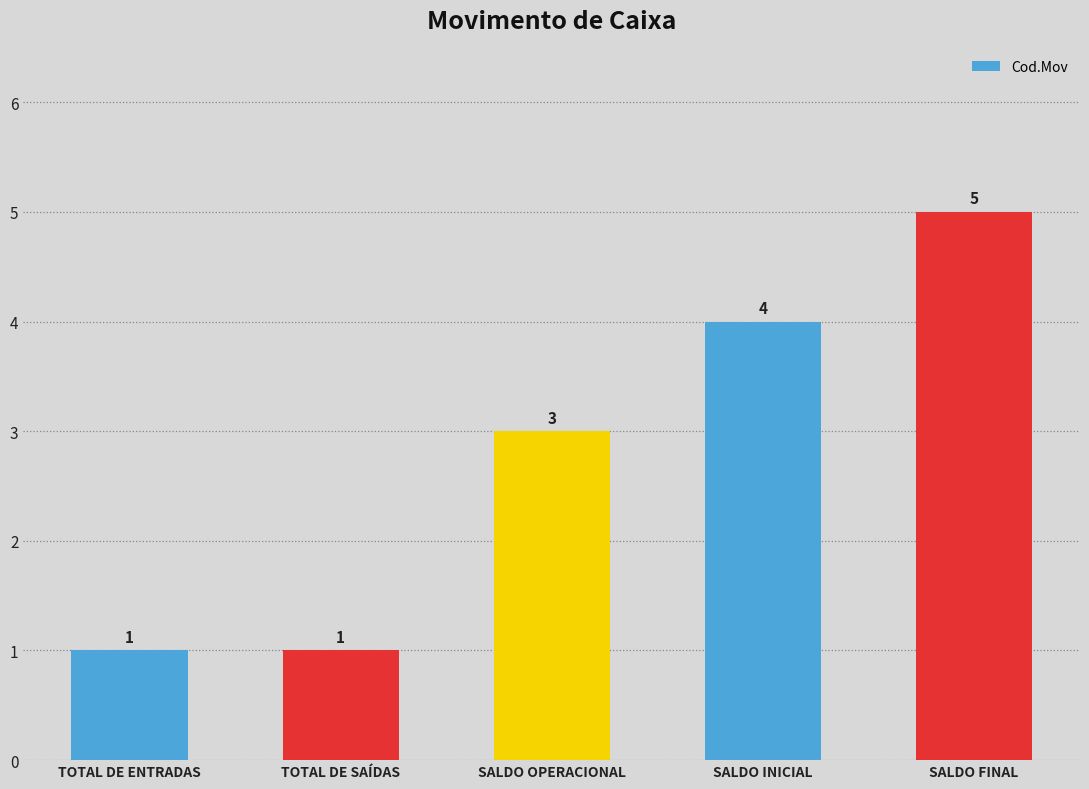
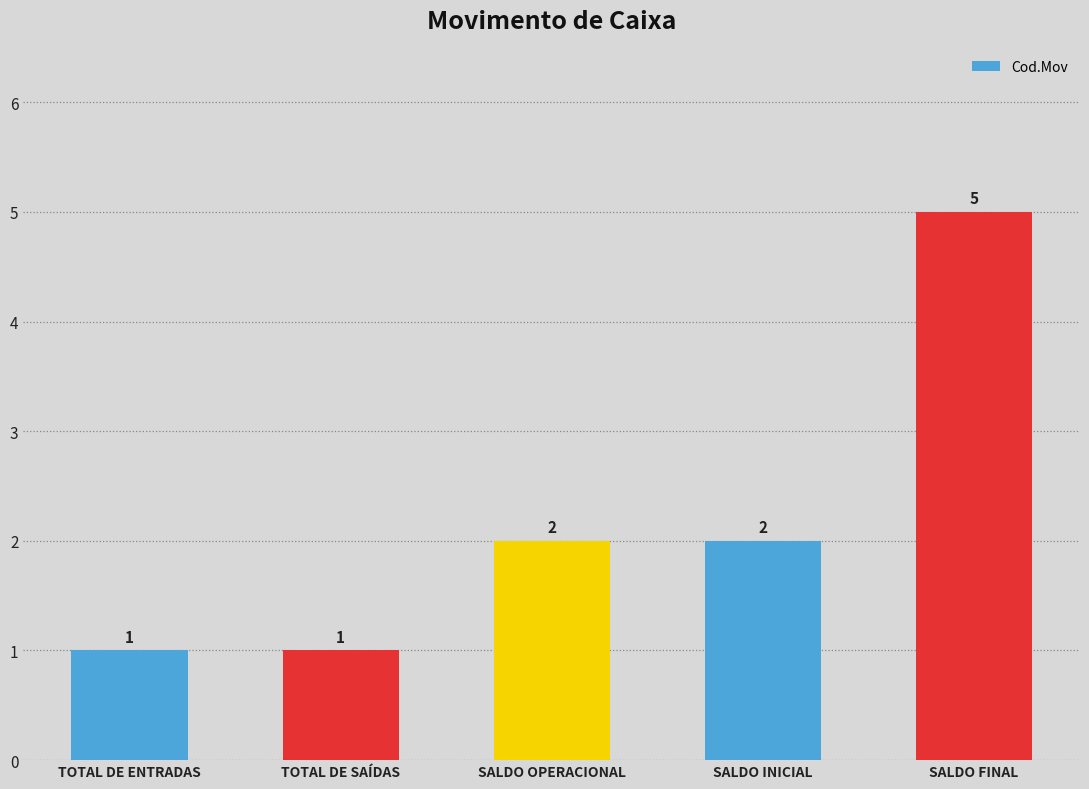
  {
    "TOTAL DE ENTRADAS": 1,
    "TOTAL DE SAÍDAS": 1,
-   "SALDO OPERACIONAL": 3,
-   "SALDO INICIAL": 4,
+   "SALDO OPERACIONAL": 2,
+   "SALDO INICIAL": 2,
    "SALDO FINAL": 5
  }
